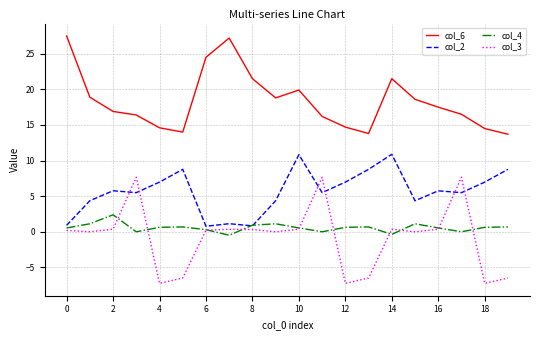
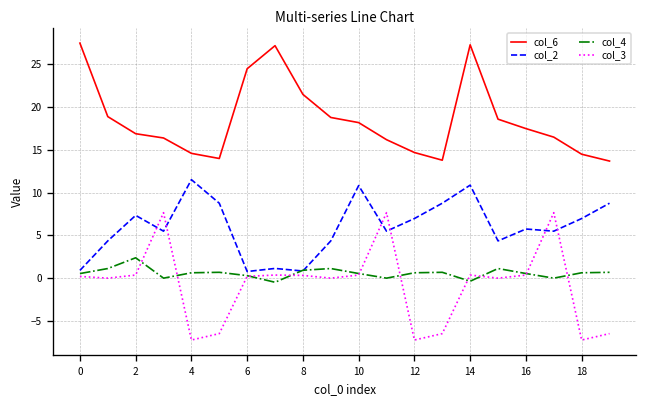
  {
    "col_6": {
      "0": 28,
      "2": 17,
      "4": 15,
      "6": 25,
      "8": 22,
-     "10": 20,
+     "10": 18,
      "12": 15,
-     "14": 22,
+     "14": 27,
      "16": 18,
      "18": 15
    },
    "col_2": {
      "0": 1,
-     "2": 6,
-     "4": 7,
+     "2": 7,
+     "4": 12,
      "6": 1,
      "10": 11,
      "12": 7,
      "14": 11,
      "16": 6,
      "18": 7
    },
    "col_4": {
      "2": 2,
      "4": 1,
      "12": 1,
      "14": 0,
      "18": 1
    },
    "col_3": {
      "2": 0,
      "4": -7,
      "8": 0,
      "12": -7,
      "14": 0,
      "18": -7
    }
  }
